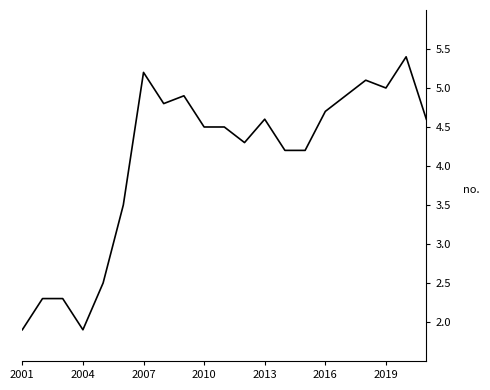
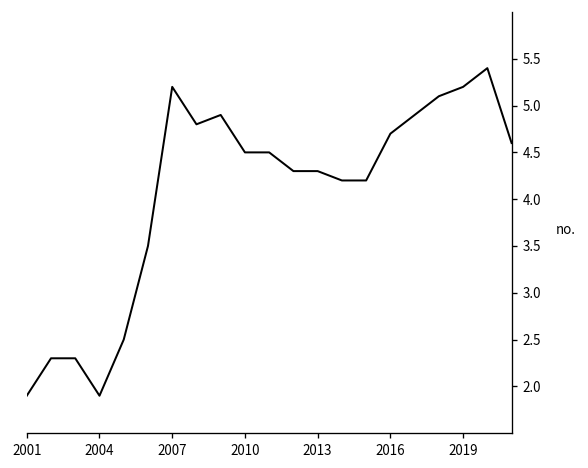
  {
    "2001": 1.9,
    "2004": 1.9,
    "2007": 5.2,
    "2010": 4.5,
-   "2013": 4.6,
+   "2013": 4.3,
    "2016": 4.7,
-   "2019": 5.0
+   "2019": 5.2
  }
